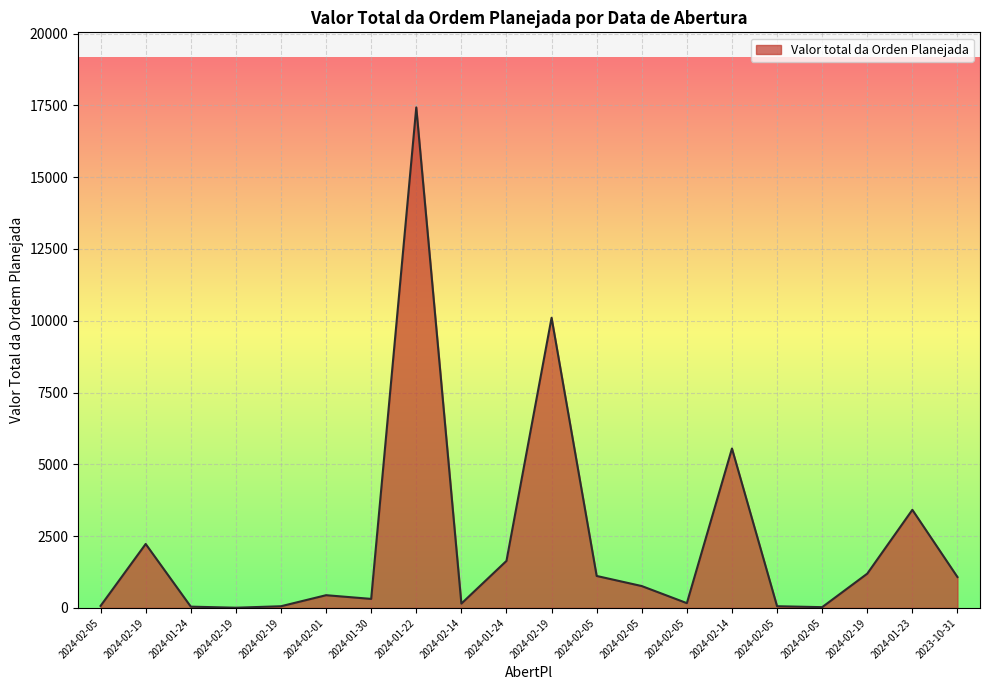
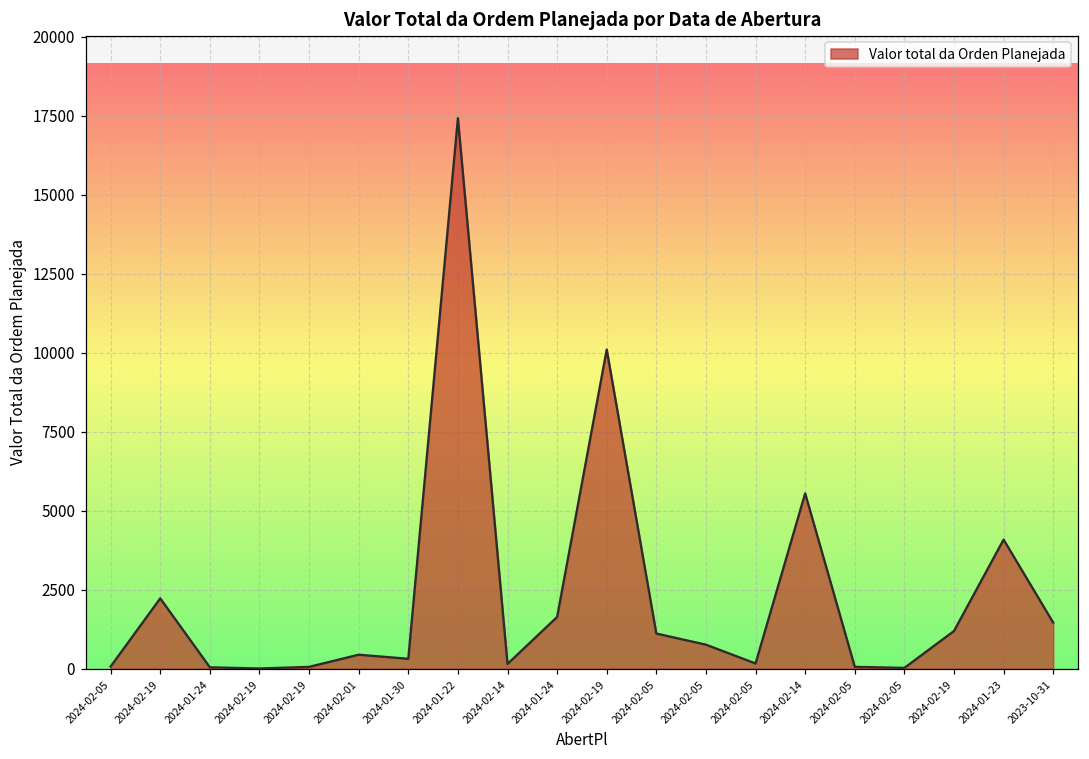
  {
    "2024-02-01": 400,
    "2024-01-30": 300,
    "2024-01-22": 17400,
-   "2024-01-23": 3400,
-   "2023-10-31": 1100
+   "2024-01-23": 4100,
+   "2023-10-31": 1500
  }
